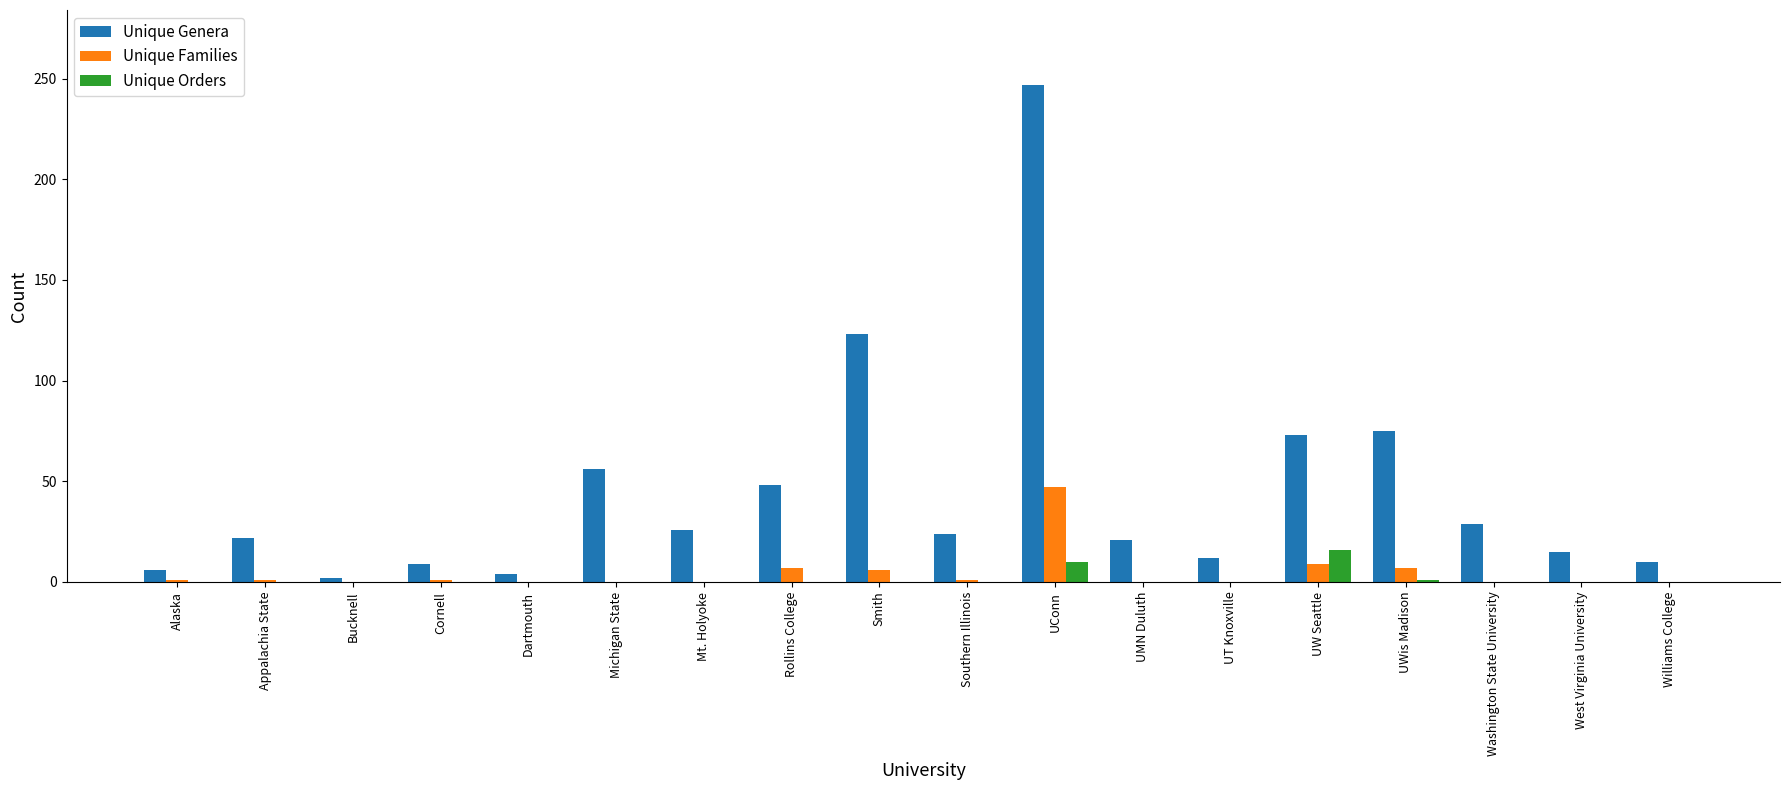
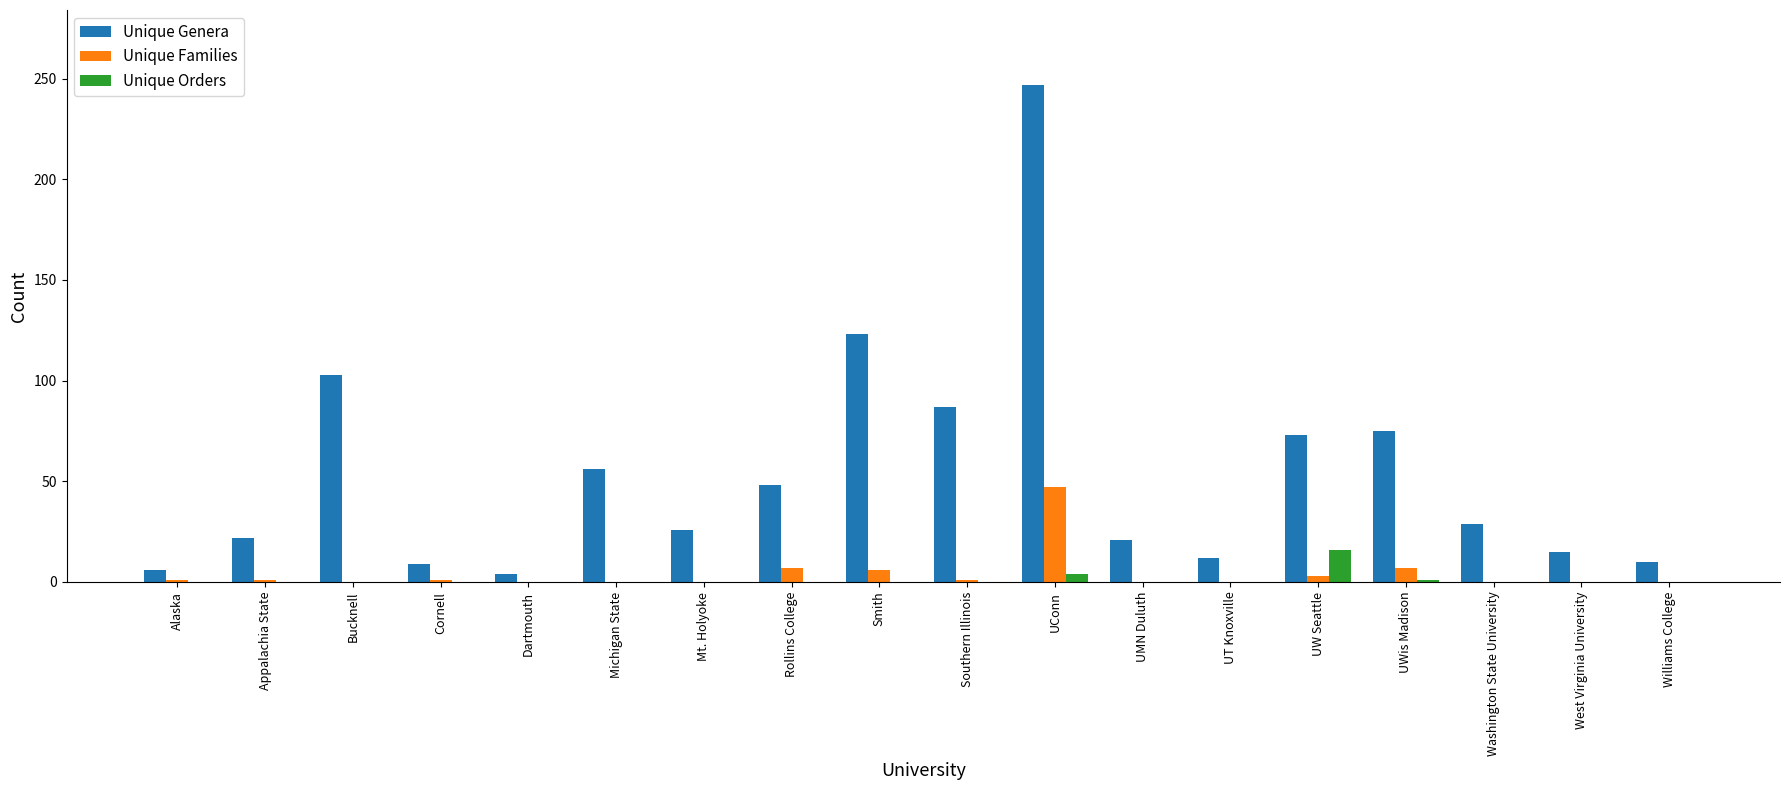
  {
    "Unique Genera": {
      "Alaska": 6,
      "Appalachia State": 22,
-     "Bucknell": 2,
+     "Bucknell": 103,
      "Cornell": 9,
      "Dartmouth": 4,
      "Michigan State": 56,
      "Mt. Holyoke": 26,
      "Rollins College": 48,
      "Smith": 123,
-     "Southern Illinois": 24,
+     "Southern Illinois": 87,
      "UConn": 247,
      "UMN Duluth": 21,
      "UT Knoxville": 12,
      "UW Seattle": 73,
      "UWis Madison": 75,
      "Washington State University": 29,
      "West Virginia University": 15,
      "Williams College": 10
    },
    "Unique Families": {
      "Bucknell": 0,
      "Dartmouth": 0,
      "Michigan State": 0,
      "Mt. Holyoke": 0,
      "Rollins College": 7,
      "Smith": 6,
      "UConn": 47,
      "UMN Duluth": 0,
      "UT Knoxville": 0,
-     "UW Seattle": 9,
+     "UW Seattle": 3,
      "UWis Madison": 7,
      "Washington State University": 0,
      "West Virginia University": 0,
      "Williams College": 0
    },
    "Unique Orders": {
      "Alaska": 0,
      "Appalachia State": 0,
      "Bucknell": 0,
      "Cornell": 0,
      "Dartmouth": 0,
      "Michigan State": 0,
      "Mt. Holyoke": 0,
      "Rollins College": 0,
      "Smith": 0,
      "Southern Illinois": 0,
-     "UConn": 10,
+     "UConn": 4,
      "UMN Duluth": 0,
      "UT Knoxville": 0,
      "UW Seattle": 16,
      "Washington State University": 0,
      "West Virginia University": 0,
      "Williams College": 0
    }
  }
